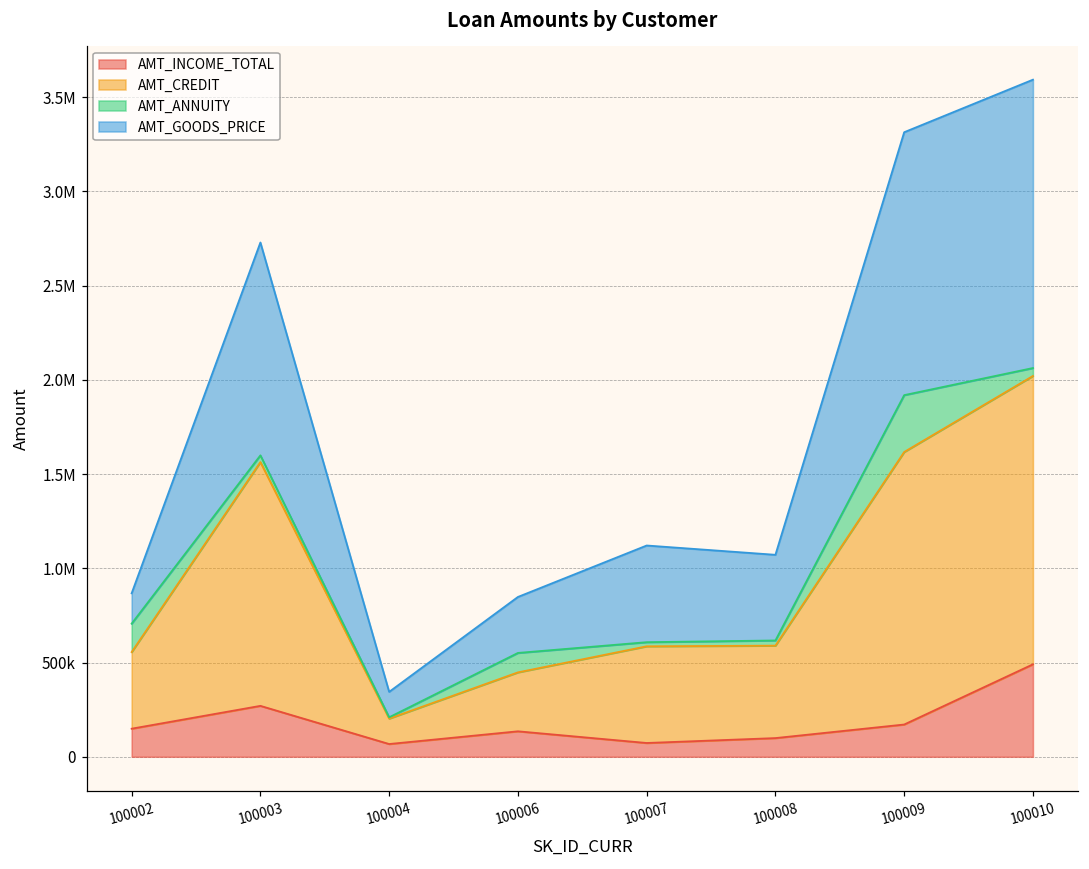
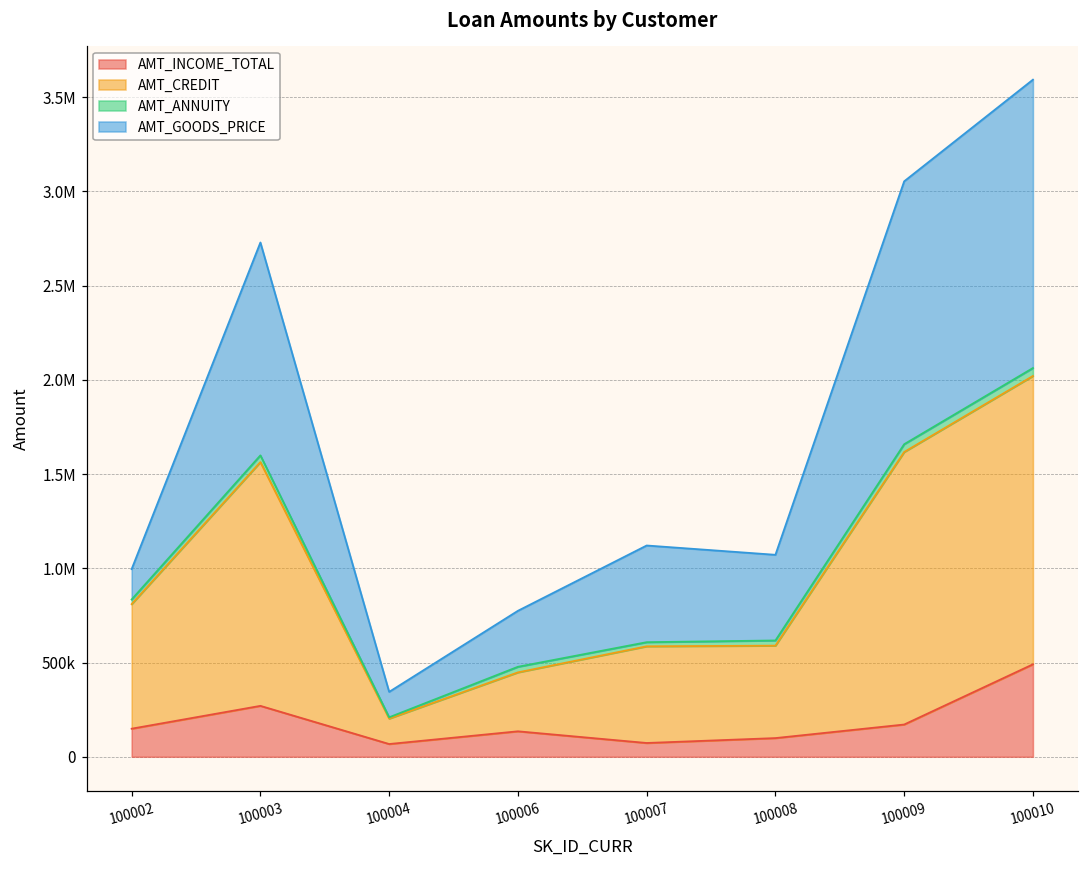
  {
    "AMT_INCOME_TOTAL": {
      "100002": 150000,
      "100003": 270000,
      "100004": 70000,
      "100006": 140000,
      "100007": 70000,
      "100008": 100000,
      "100009": 170000,
      "100010": 490000
    },
    "AMT_CREDIT": {
-     "100002": 410000,
+     "100002": 660000,
      "100003": 1290000,
      "100006": 310000,
      "100007": 510000,
      "100008": 490000,
      "100009": 1450000,
      "100010": 1530000
    },
    "AMT_ANNUITY": {
-     "100002": 150000,
+     "100002": 20000,
      "100003": 40000,
-     "100006": 100000,
+     "100006": 30000,
      "100007": 20000,
      "100008": 30000,
-     "100009": 300000,
+     "100009": 40000,
      "100010": 40000
    },
    "AMT_GOODS_PRICE": {
      "100002": 160000,
      "100003": 1130000,
      "100004": 140000,
      "100006": 300000,
      "100007": 510000,
      "100008": 450000,
      "100009": 1400000,
      "100010": 1530000
    }
  }
